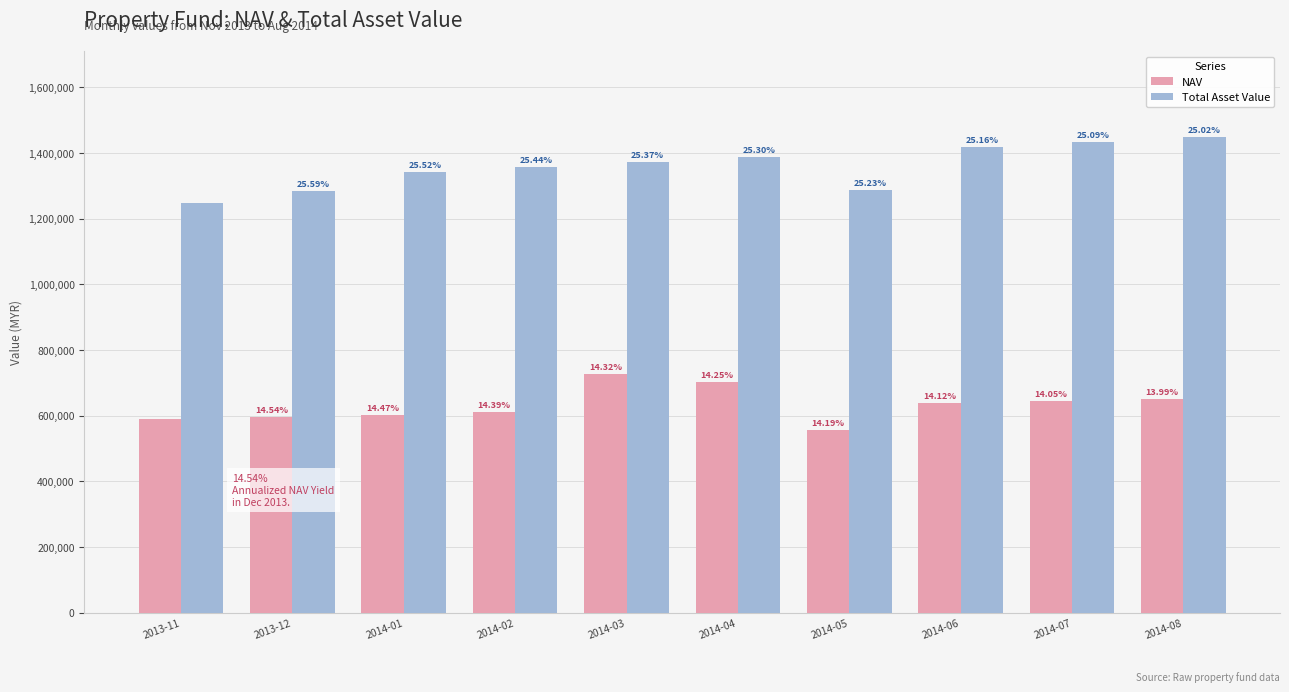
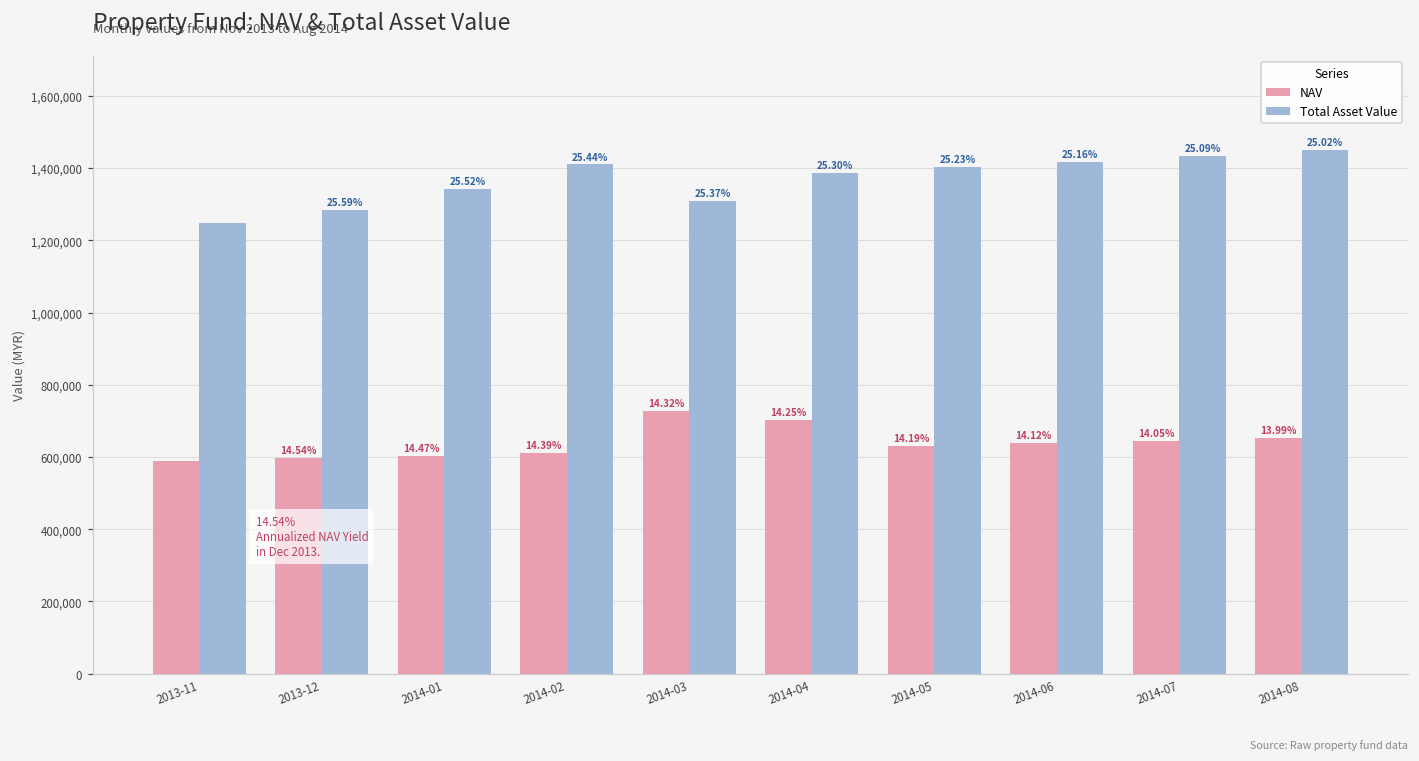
  {
    "NAV": {
      "2013-11": "590,000",
-     "2014-05": "560,000"
+     "2014-05": "630,000"
    },
    "Total Asset Value": {
      "2013-11": "1,250,000",
-     "2014-02": "1,360,000",
-     "2014-03": "1,370,000",
-     "2014-05": "1,290,000"
+     "2014-02": "1,410,000",
+     "2014-03": "1,310,000",
+     "2014-05": "1,400,000"
    }
  }
